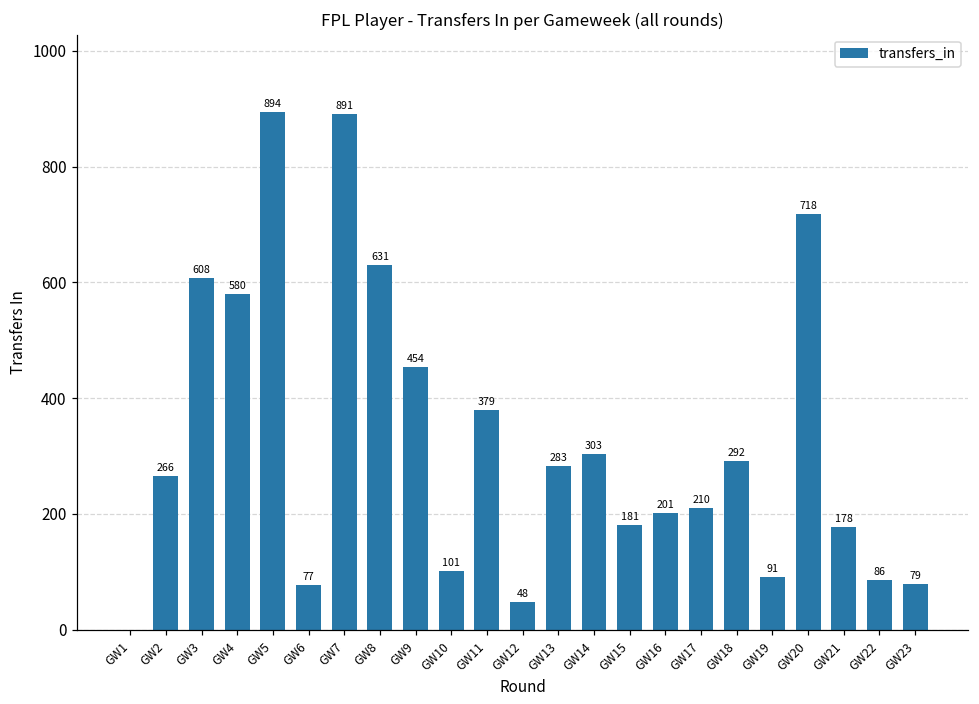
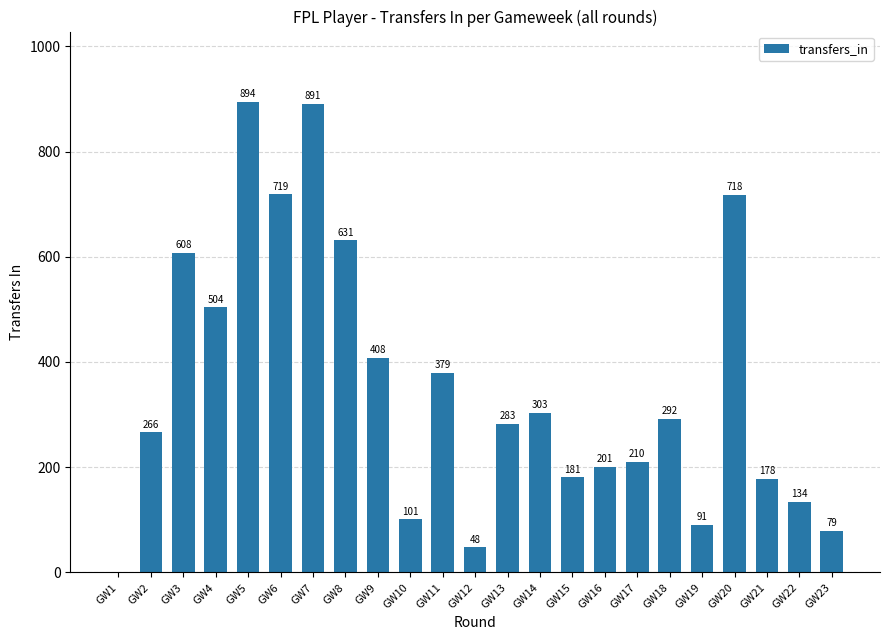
  {
    "GW2": 266,
    "GW3": 608,
-   "GW4": 580,
+   "GW4": 504,
    "GW5": 894,
-   "GW6": 77,
+   "GW6": 719,
    "GW7": 891,
    "GW8": 631,
-   "GW9": 454,
+   "GW9": 408,
    "GW10": 101,
    "GW11": 379,
    "GW12": 48,
    "GW13": 283,
    "GW14": 303,
    "GW15": 181,
    "GW16": 201,
    "GW17": 210,
    "GW18": 292,
    "GW19": 91,
    "GW20": 718,
    "GW21": 178,
-   "GW22": 86,
+   "GW22": 134,
    "GW23": 79
  }
